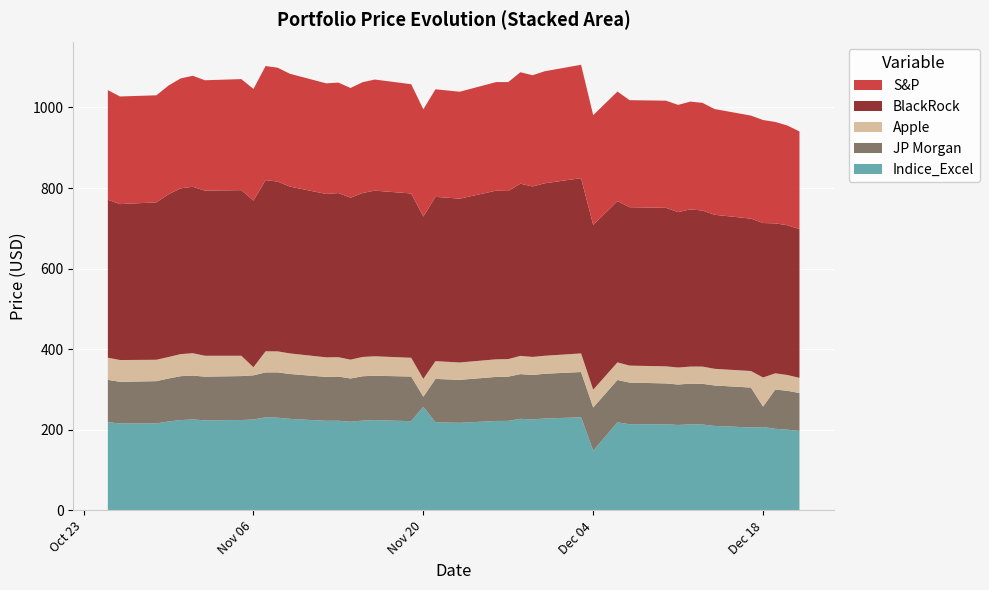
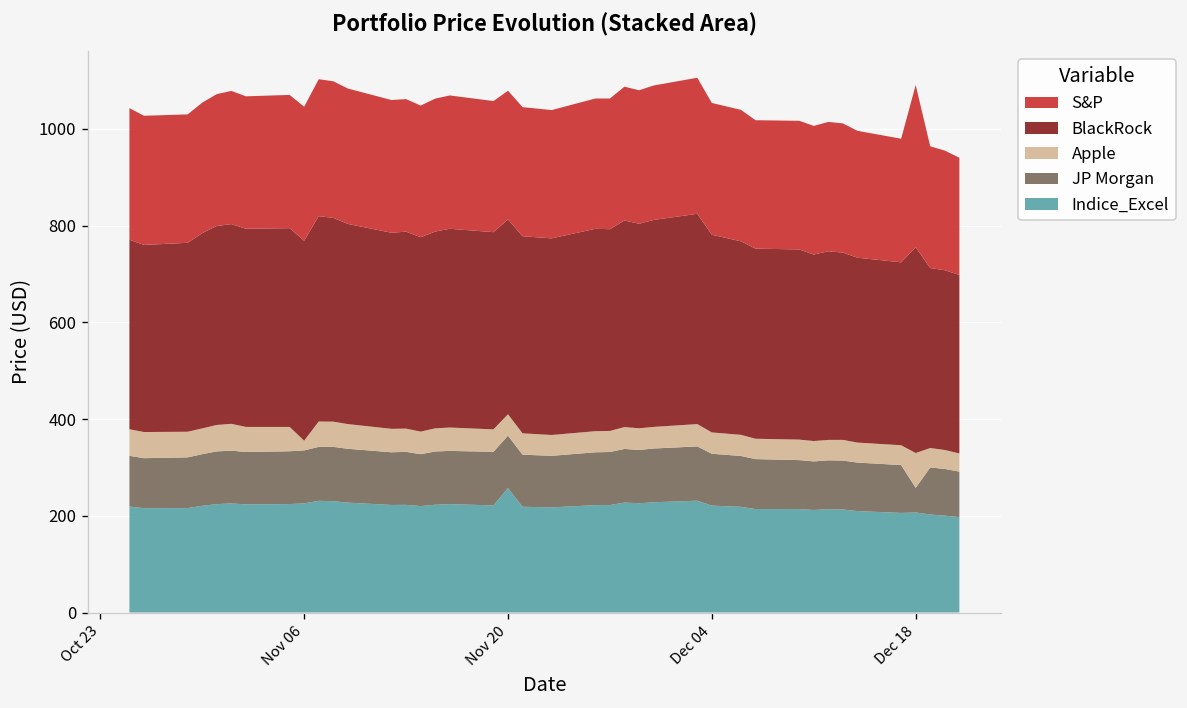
  {
    "Indice_Excel": {
      "Nov 06": 230,
      "Nov 20": 260,
-     "Dec 04": 150,
+     "Dec 04": 220,
      "Dec 18": 210
    },
    "JP Morgan": {
      "Nov 06": 110,
-     "Nov 20": 20,
+     "Nov 20": 110,
      "Dec 04": 110,
      "Dec 18": 50
    },
    "Apple": {
      "Nov 06": 20,
      "Nov 20": 40,
      "Dec 04": 40,
      "Dec 18": 70
    },
    "BlackRock": {
      "Nov 06": 410,
      "Nov 20": 400,
      "Dec 04": 410,
-     "Dec 18": 380
+     "Dec 18": 430
    },
    "S&P": {
      "Nov 06": 280,
      "Nov 20": 270,
      "Dec 04": 270,
-     "Dec 18": 260
+     "Dec 18": 340
    }
  }
